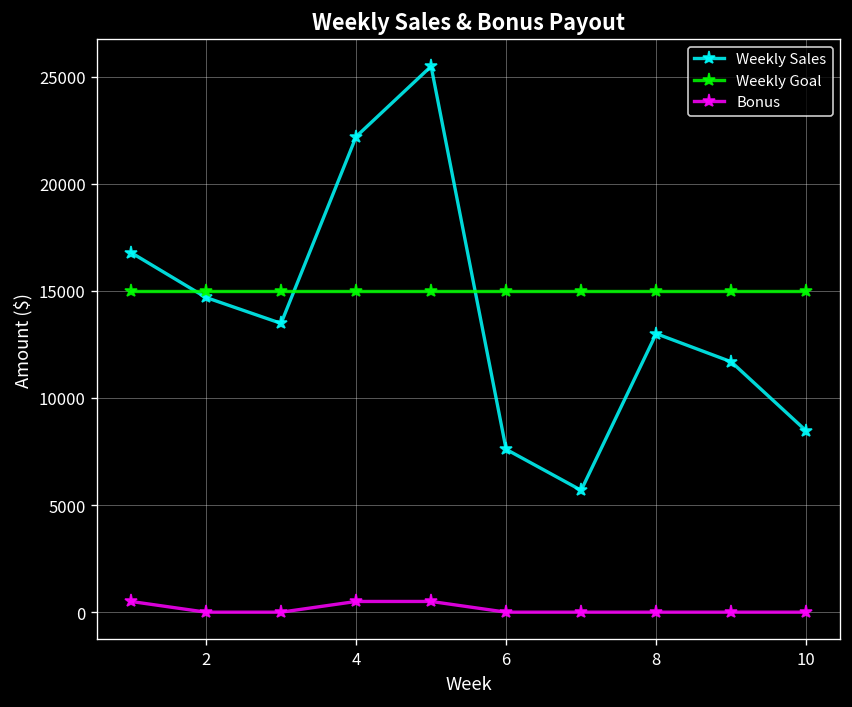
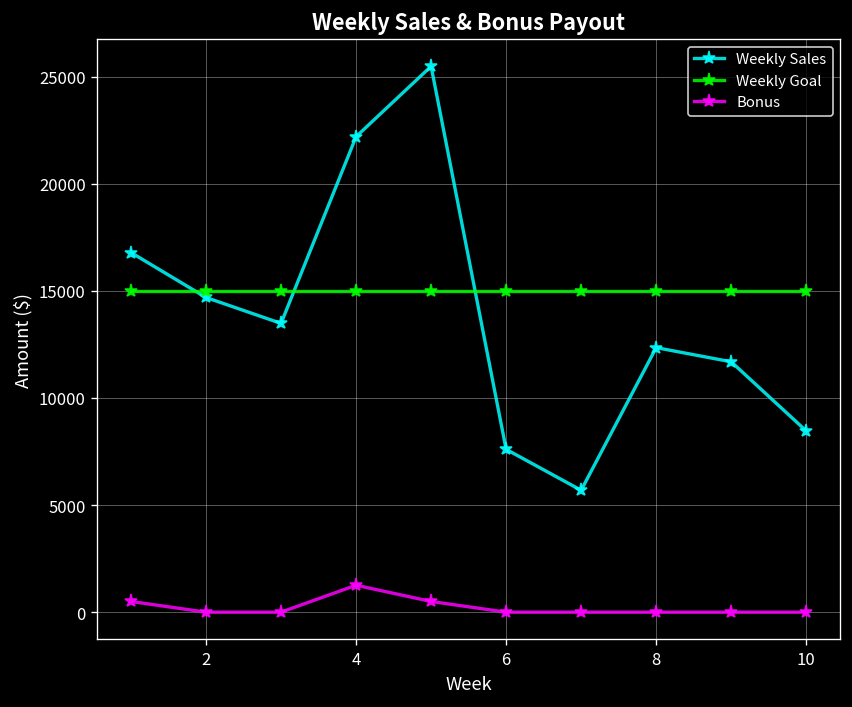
  {
    "Weekly Sales": {
      "2": 14700,
      "4": 22200,
      "6": 7600,
-     "8": 13000,
+     "8": 12300,
      "10": 8500
    },
    "Weekly Goal": {
      "2": 15000,
      "4": 15000,
      "6": 15000,
      "8": 15000,
      "10": 15000
    },
    "Bonus": {
      "2": 0,
-     "4": 500,
+     "4": 1300,
      "6": 0,
      "8": 0,
      "10": 0
    }
  }
